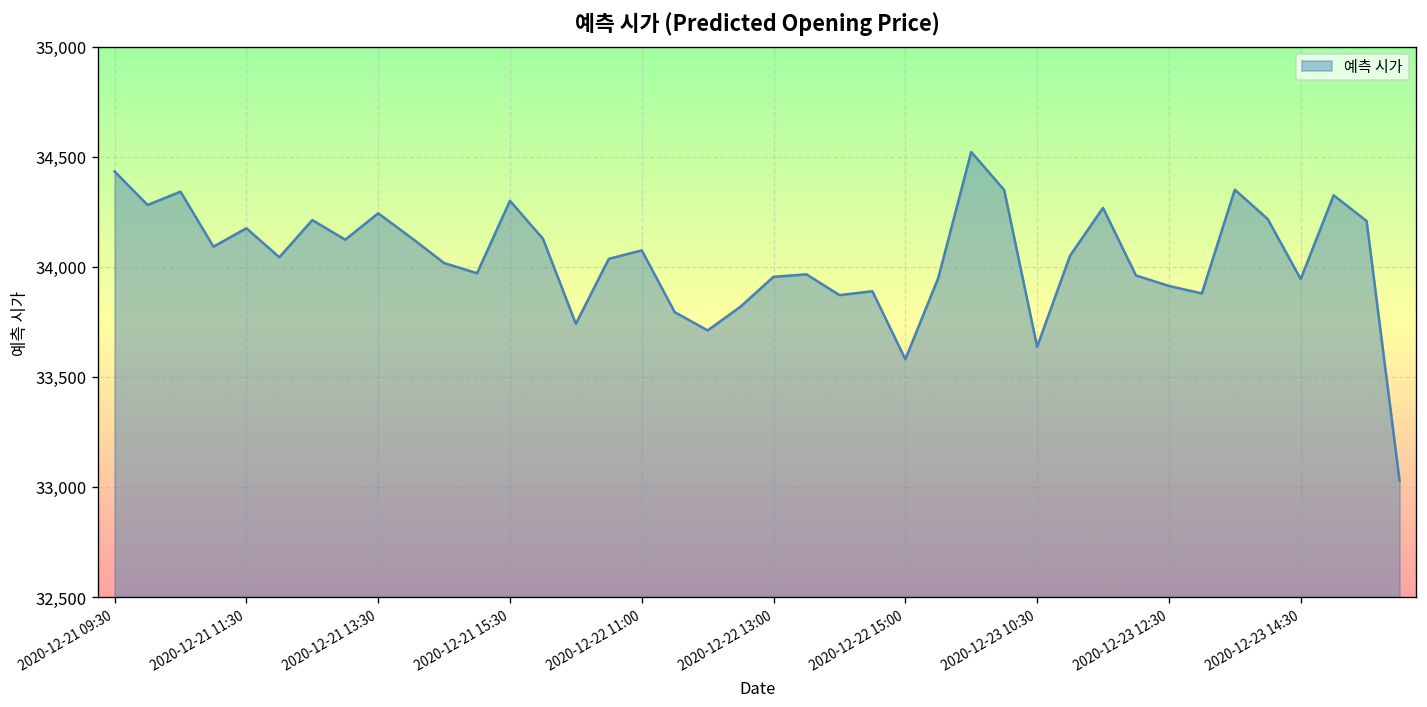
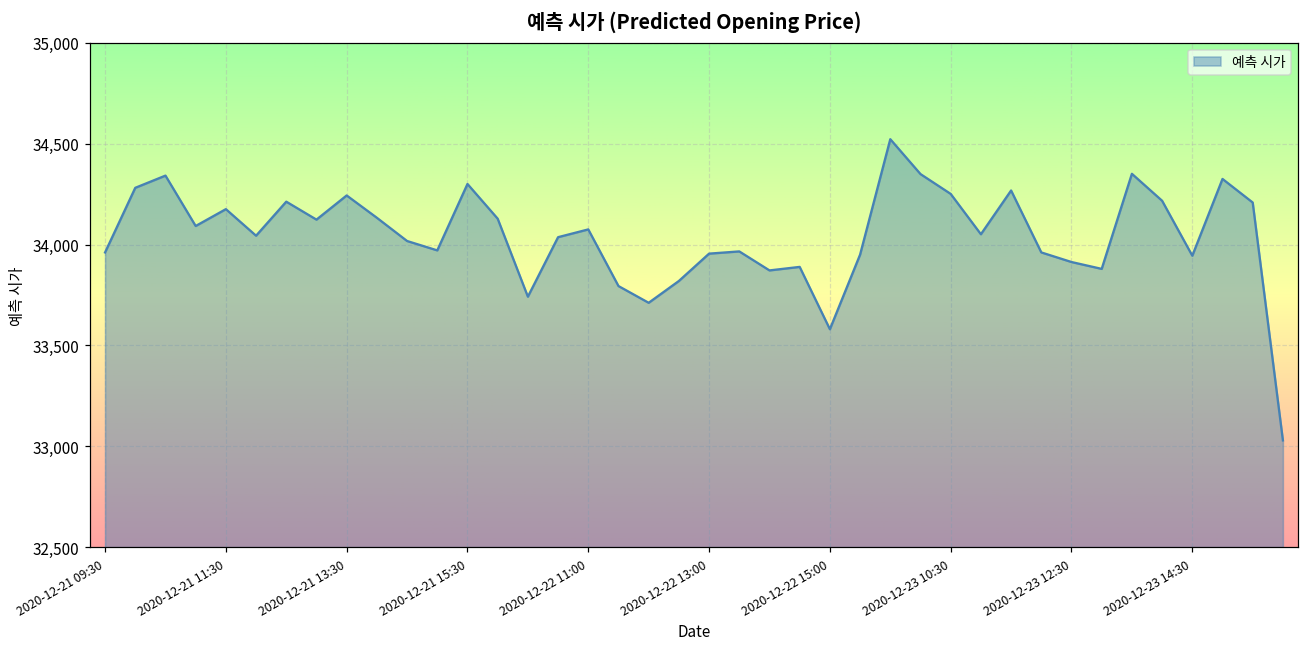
  {
-   "2020-12-21 09:30": "34,430",
+   "2020-12-21 09:30": "33,960",
    "2020-12-21 11:30": "34,180",
    "2020-12-21 13:30": "34,240",
    "2020-12-21 15:30": "34,300",
    "2020-12-22 11:00": "34,080",
    "2020-12-22 13:00": "33,960",
    "2020-12-22 15:00": "33,580",
-   "2020-12-23 10:30": "33,640",
+   "2020-12-23 10:30": "34,250",
    "2020-12-23 12:30": "33,910",
    "2020-12-23 14:30": "33,940"
  }
